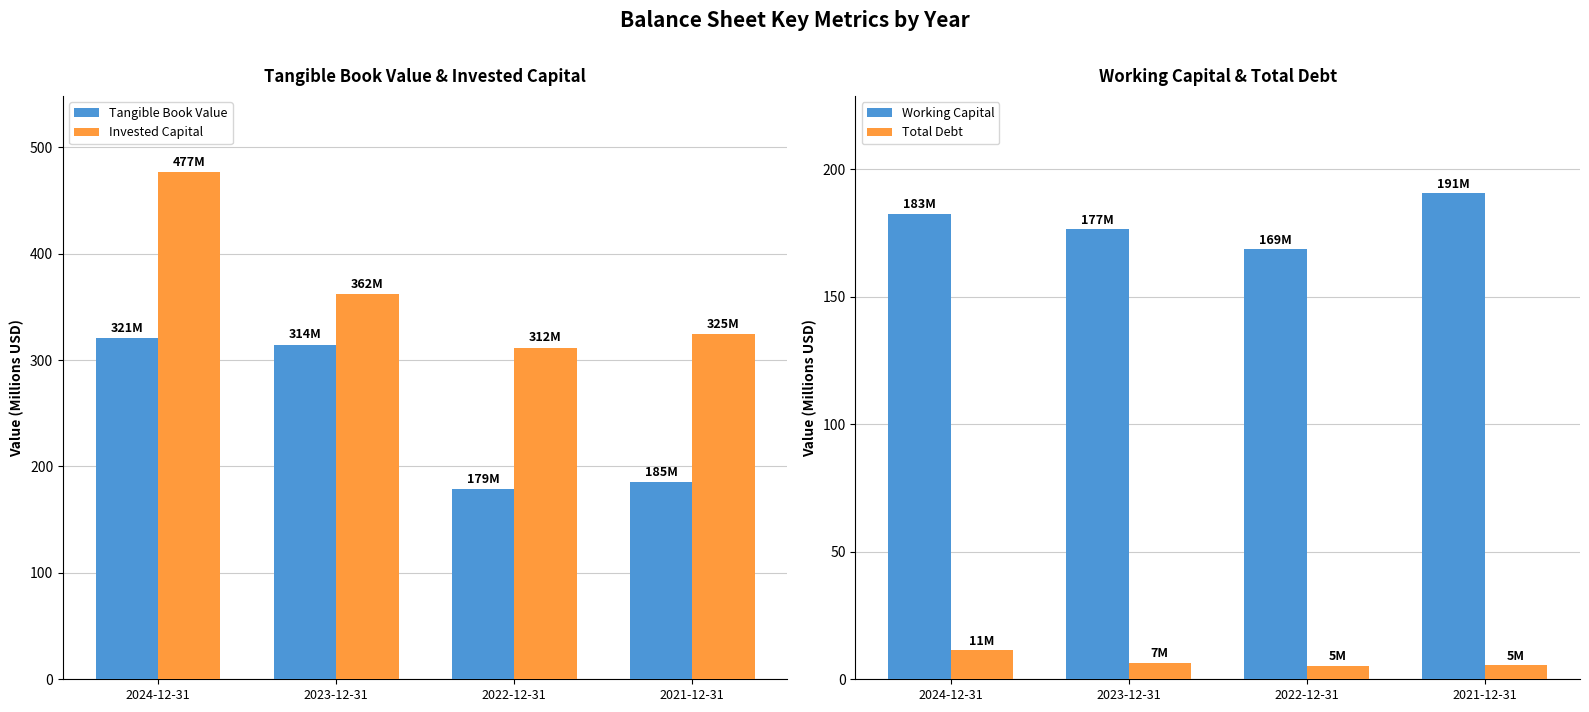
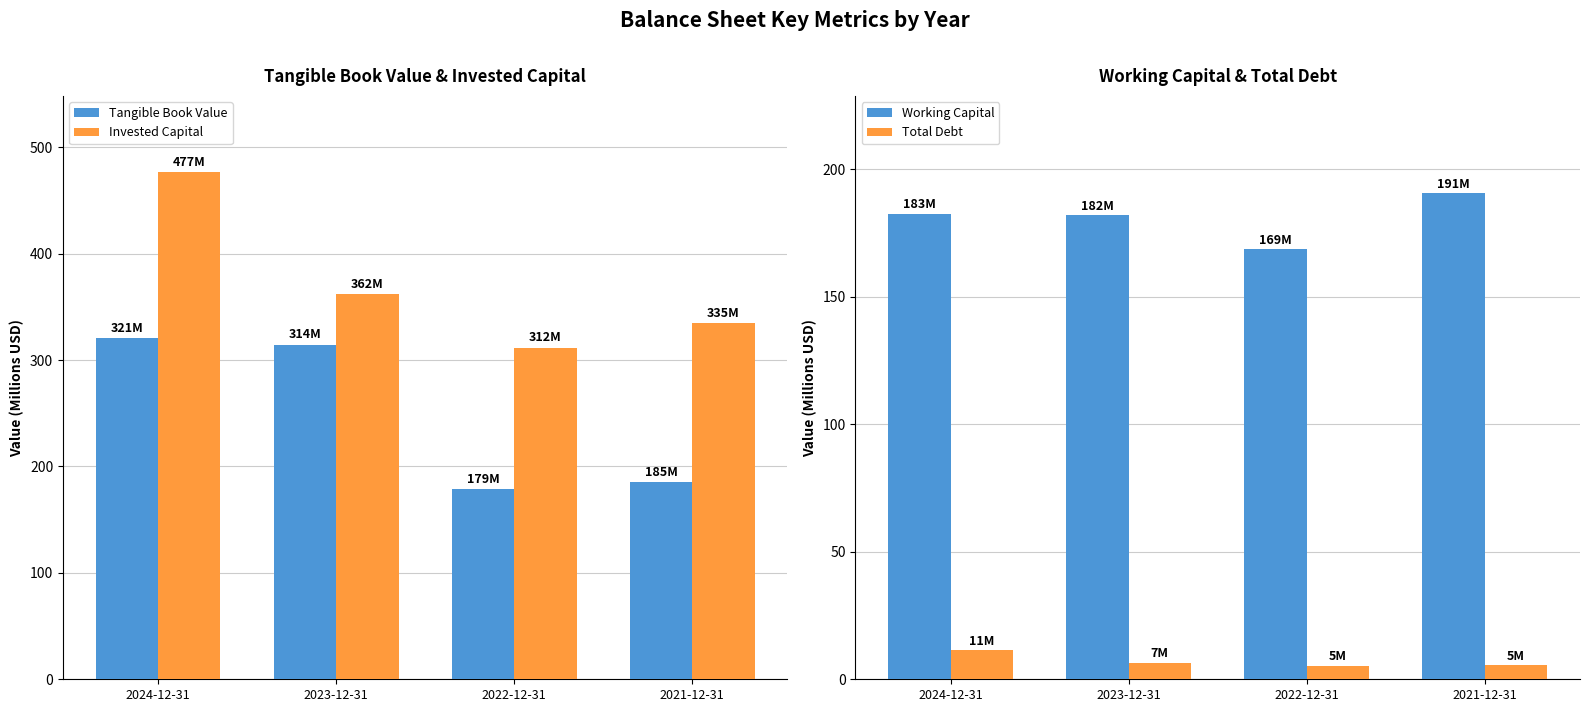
  {
    "Tangible Book Value & Invested Capital": {
      "Tangible Book Value": {
        "2024-12-31": "321M",
        "2023-12-31": "314M",
        "2022-12-31": "179M",
        "2021-12-31": "185M"
      },
      "Invested Capital": {
        "2024-12-31": "477M",
        "2023-12-31": "362M",
        "2022-12-31": "312M",
-       "2021-12-31": "325M"
+       "2021-12-31": "335M"
      }
    },
    "Working Capital & Total Debt": {
      "Working Capital": {
        "2024-12-31": "183M",
-       "2023-12-31": "177M",
+       "2023-12-31": "182M",
        "2022-12-31": "169M",
        "2021-12-31": "191M"
      },
      "Total Debt": {
        "2024-12-31": "11M",
        "2023-12-31": "7M",
        "2022-12-31": "5M",
        "2021-12-31": "5M"
      }
    }
  }
